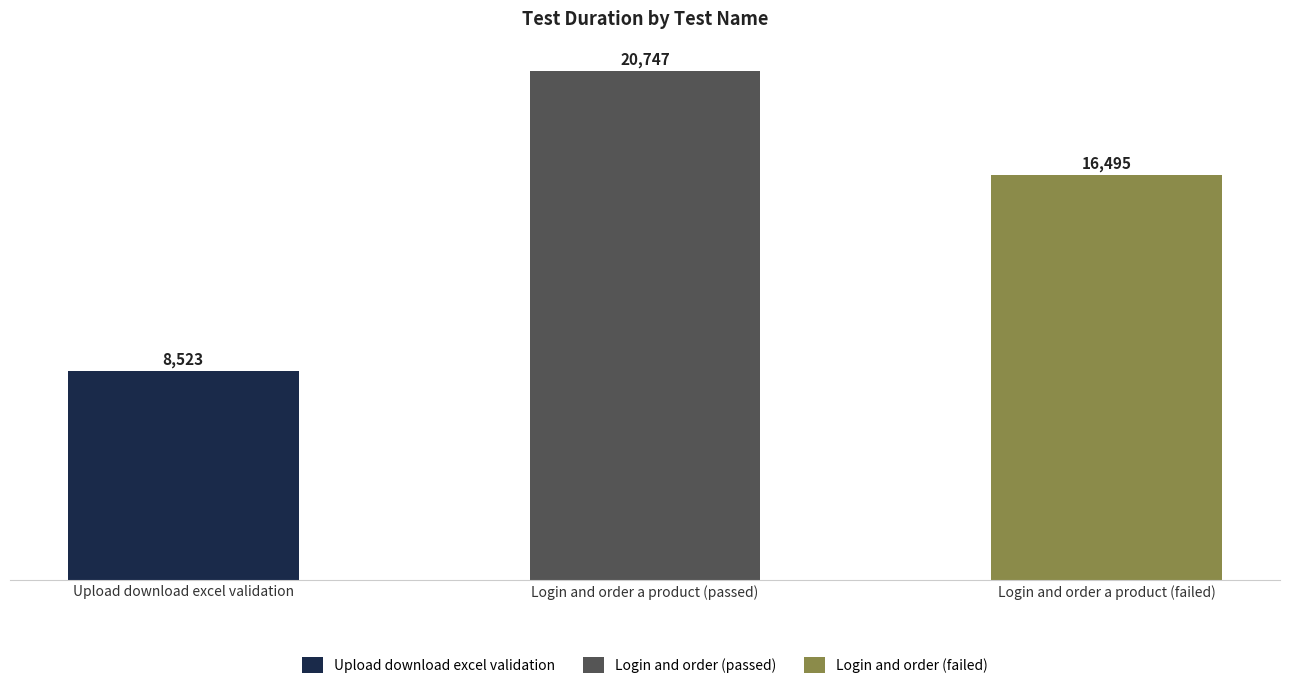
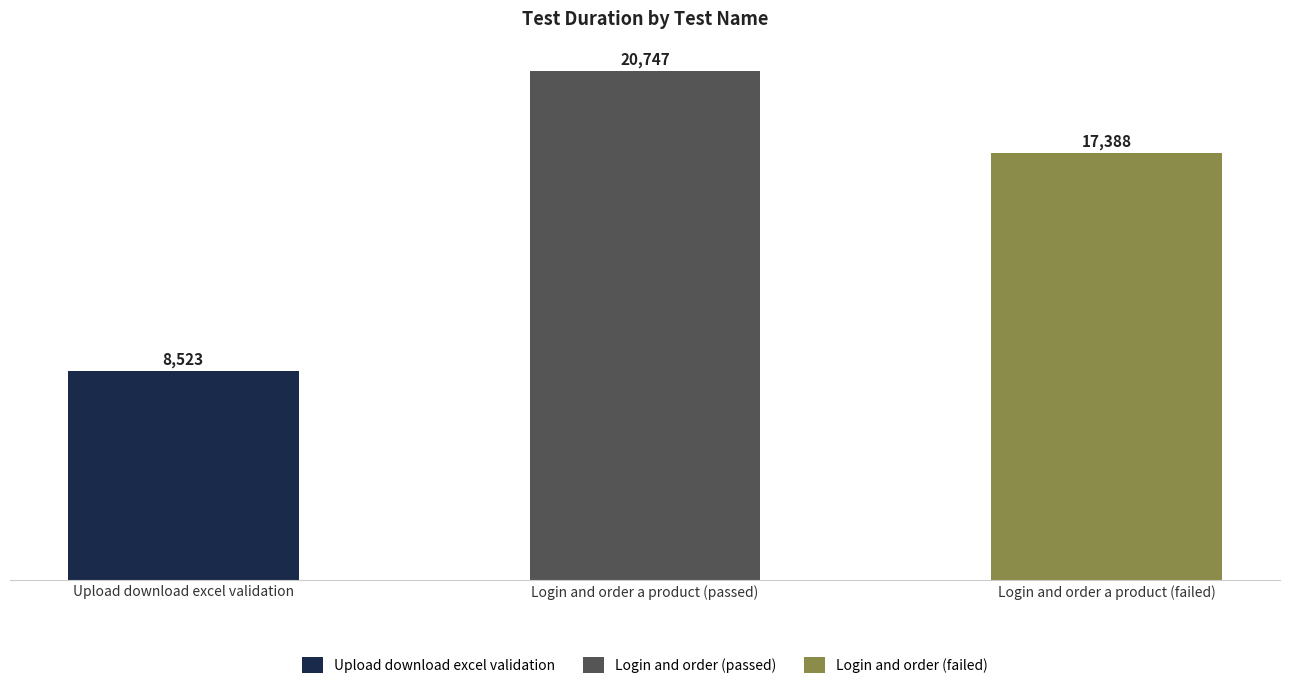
  {
    "Login and order (passed)": {
      "Login and order a product (passed)": "20,747"
    },
    "Login and order (failed)": {
-     "Login and order a product (failed)": "16,495"
+     "Login and order a product (failed)": "17,388"
    }
  }
